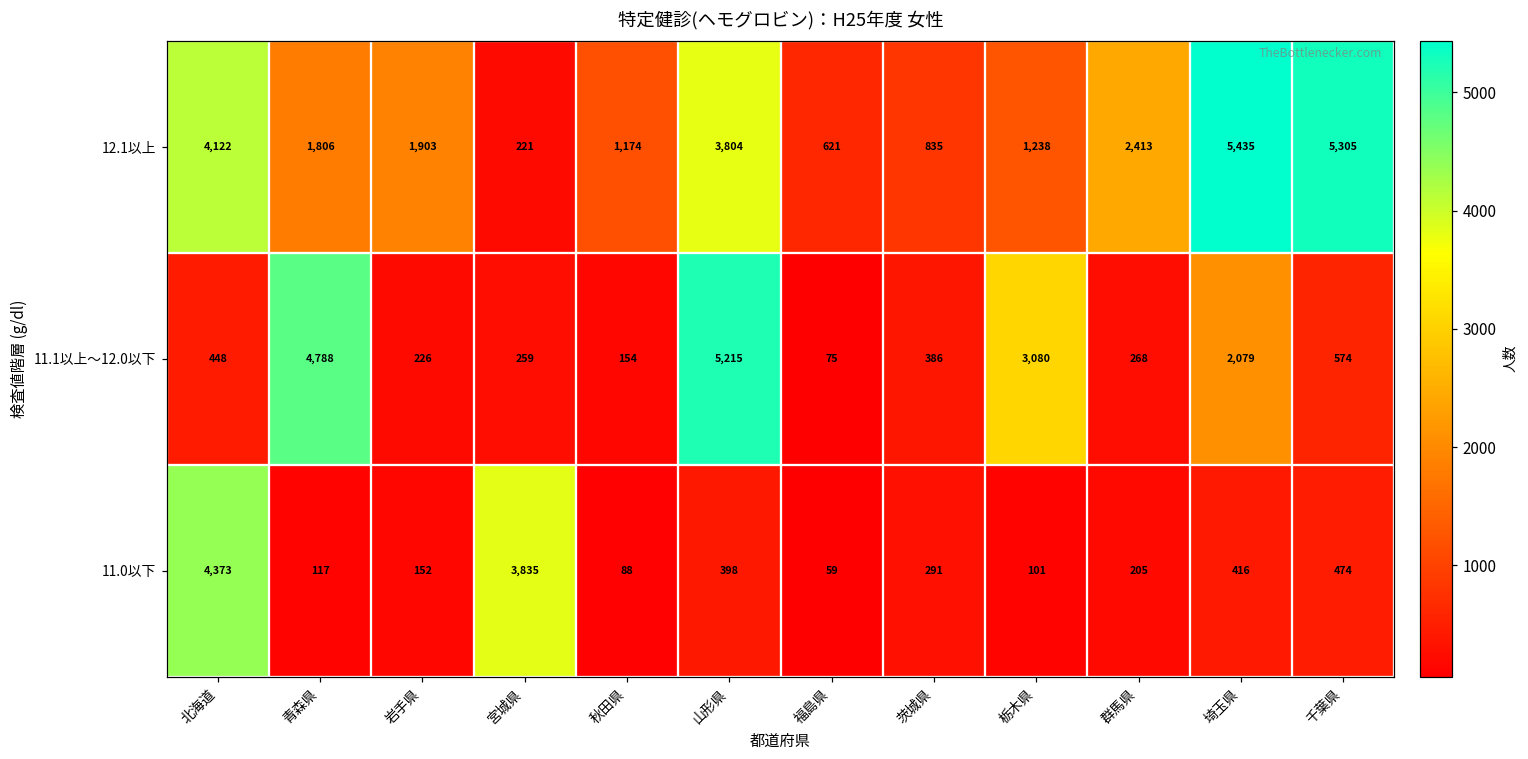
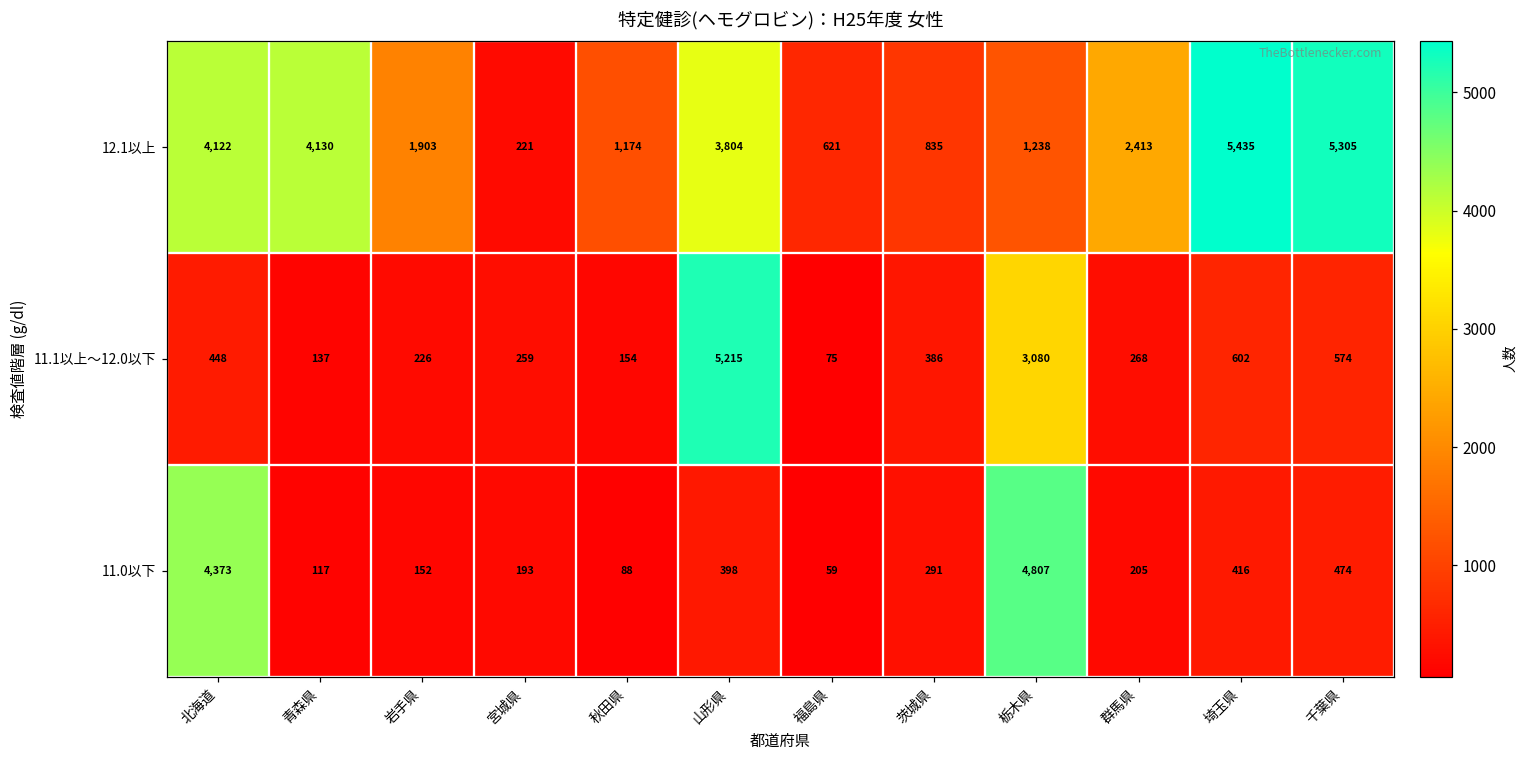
  {
    "12.1以上": {
      "北海道": "4,122",
-     "青森県": "1,806",
+     "青森県": "4,130",
      "岩手県": "1,903",
      "宮城県": "221",
      "秋田県": "1,174",
      "山形県": "3,804",
      "福島県": "621",
      "茨城県": "835",
      "栃木県": "1,238",
      "群馬県": "2,413",
      "埼玉県": "5,435"
    },
    "11.1以上～12.0以下": {
      "北海道": "448",
-     "青森県": "4,788",
+     "青森県": "137",
      "岩手県": "226",
      "宮城県": "259",
      "秋田県": "154",
      "山形県": "5,215",
      "福島県": "75",
      "茨城県": "386",
      "栃木県": "3,080",
      "群馬県": "268",
-     "埼玉県": "2,079",
+     "埼玉県": "602",
      "千葉県": "574"
    },
    "11.0以下": {
      "北海道": "4,373",
      "青森県": "117",
      "岩手県": "152",
-     "宮城県": "3,835",
+     "宮城県": "193",
      "秋田県": "88",
      "山形県": "398",
      "福島県": "59",
      "茨城県": "291",
-     "栃木県": "101",
+     "栃木県": "4,807",
      "群馬県": "205",
      "埼玉県": "416",
      "千葉県": "474"
    }
  }
